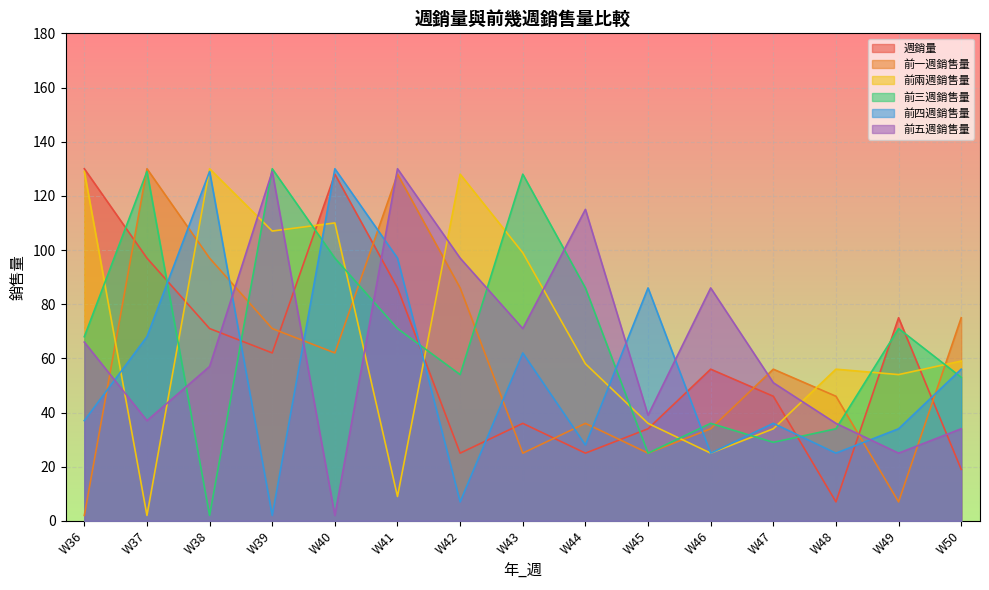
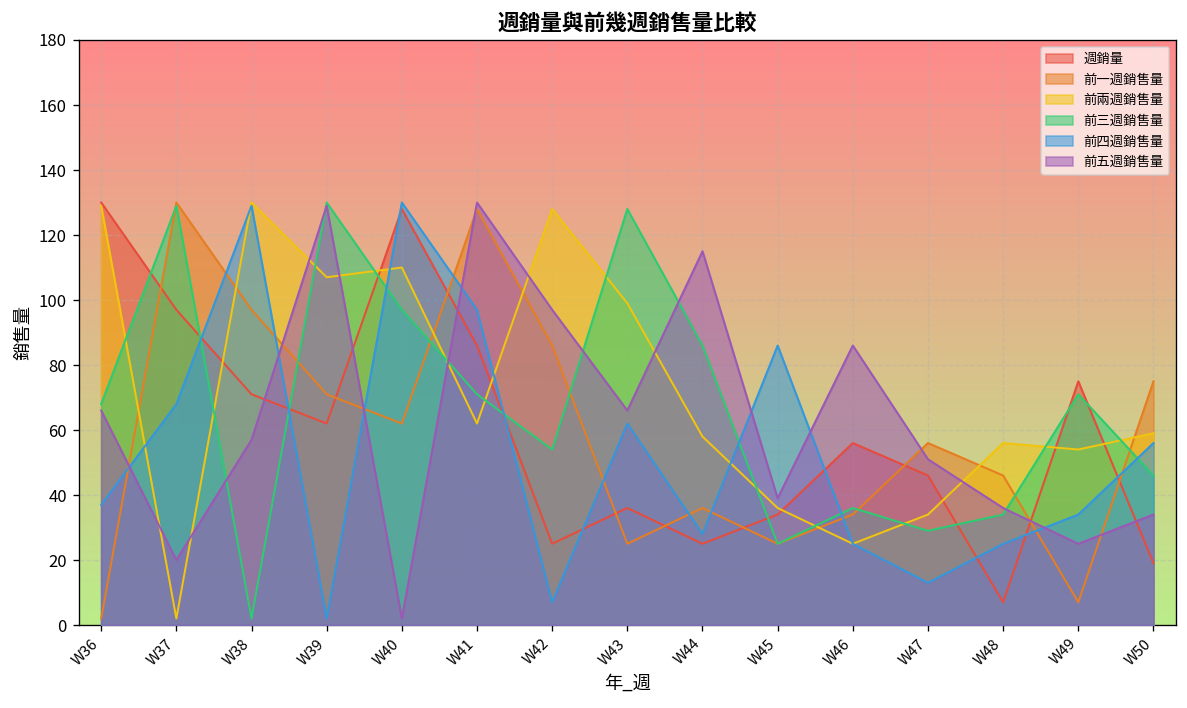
  {
    "前兩週銷售量": {
      "W36": 129,
      "W37": 2,
      "W38": 130,
      "W39": 107,
      "W40": 110,
-     "W41": 9,
+     "W41": 62,
      "W42": 128,
      "W43": 99,
      "W44": 58,
      "W45": 36,
      "W47": 34,
      "W48": 56,
      "W49": 54,
      "W50": 59
    },
    "前三週銷售量": {
      "W36": 68,
      "W37": 129,
      "W38": 2,
      "W39": 130,
      "W40": 97,
      "W41": 71,
      "W42": 54,
      "W43": 128,
      "W44": 86,
      "W46": 36,
      "W47": 29,
      "W48": 34,
      "W49": 71,
-     "W50": 53
+     "W50": 46
    },
    "前四週銷售量": {
      "W36": 37,
      "W37": 68,
      "W38": 129,
      "W39": 2,
      "W40": 130,
      "W41": 97,
      "W42": 7,
      "W43": 62,
      "W44": 28,
      "W45": 86,
-     "W47": 36,
+     "W47": 13,
      "W48": 25,
      "W49": 34,
      "W50": 56
    },
    "前五週銷售量": {
      "W36": 66,
-     "W37": 37,
+     "W37": 20,
      "W38": 57,
      "W39": 129,
      "W40": 2,
      "W41": 130,
      "W42": 97,
-     "W43": 71,
+     "W43": 66,
      "W44": 115,
      "W45": 39,
      "W46": 86,
      "W47": 51,
      "W48": 36,
      "W49": 25,
      "W50": 34
    }
  }
